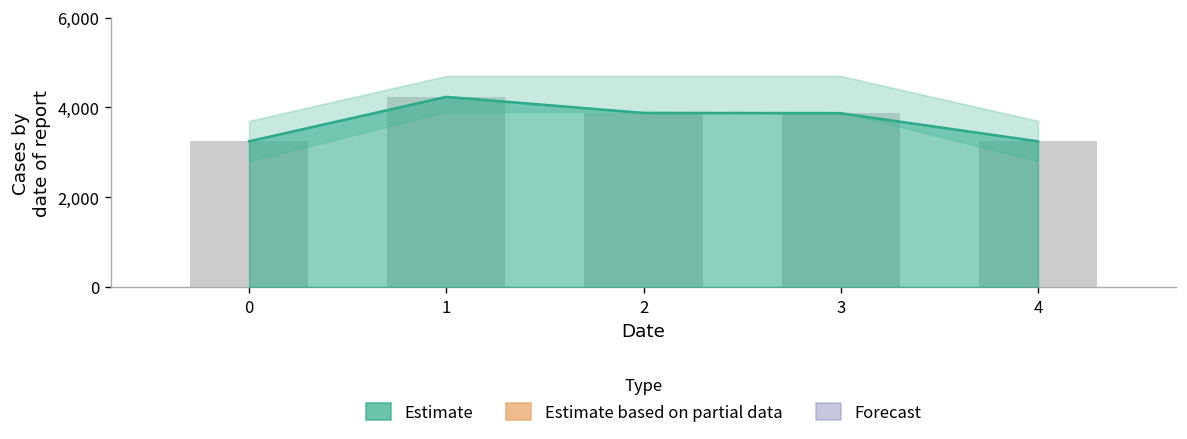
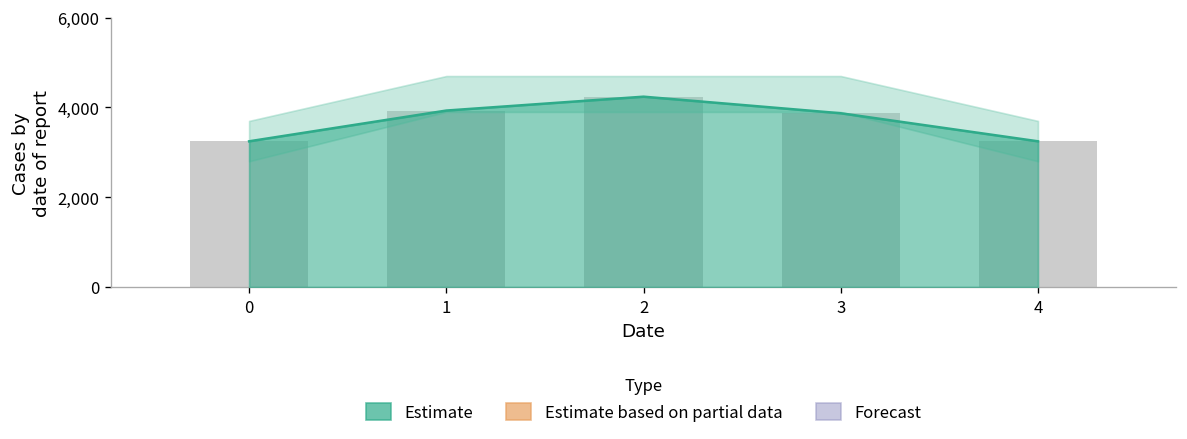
  {
    "Estimate": {
      "0": "3,200",
-     "1": "4,200",
-     "2": "3,900",
+     "1": "3,900",
+     "2": "4,200",
      "3": "3,900",
      "4": "3,200"
    }
  }
